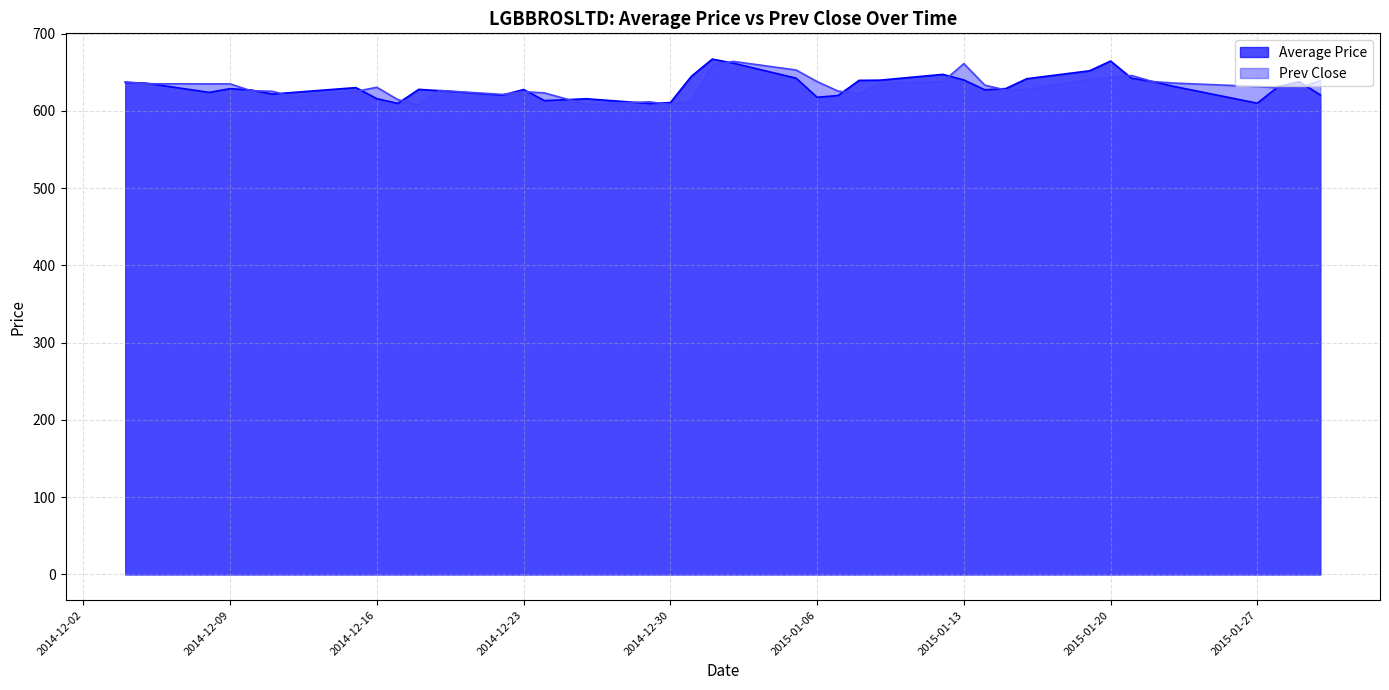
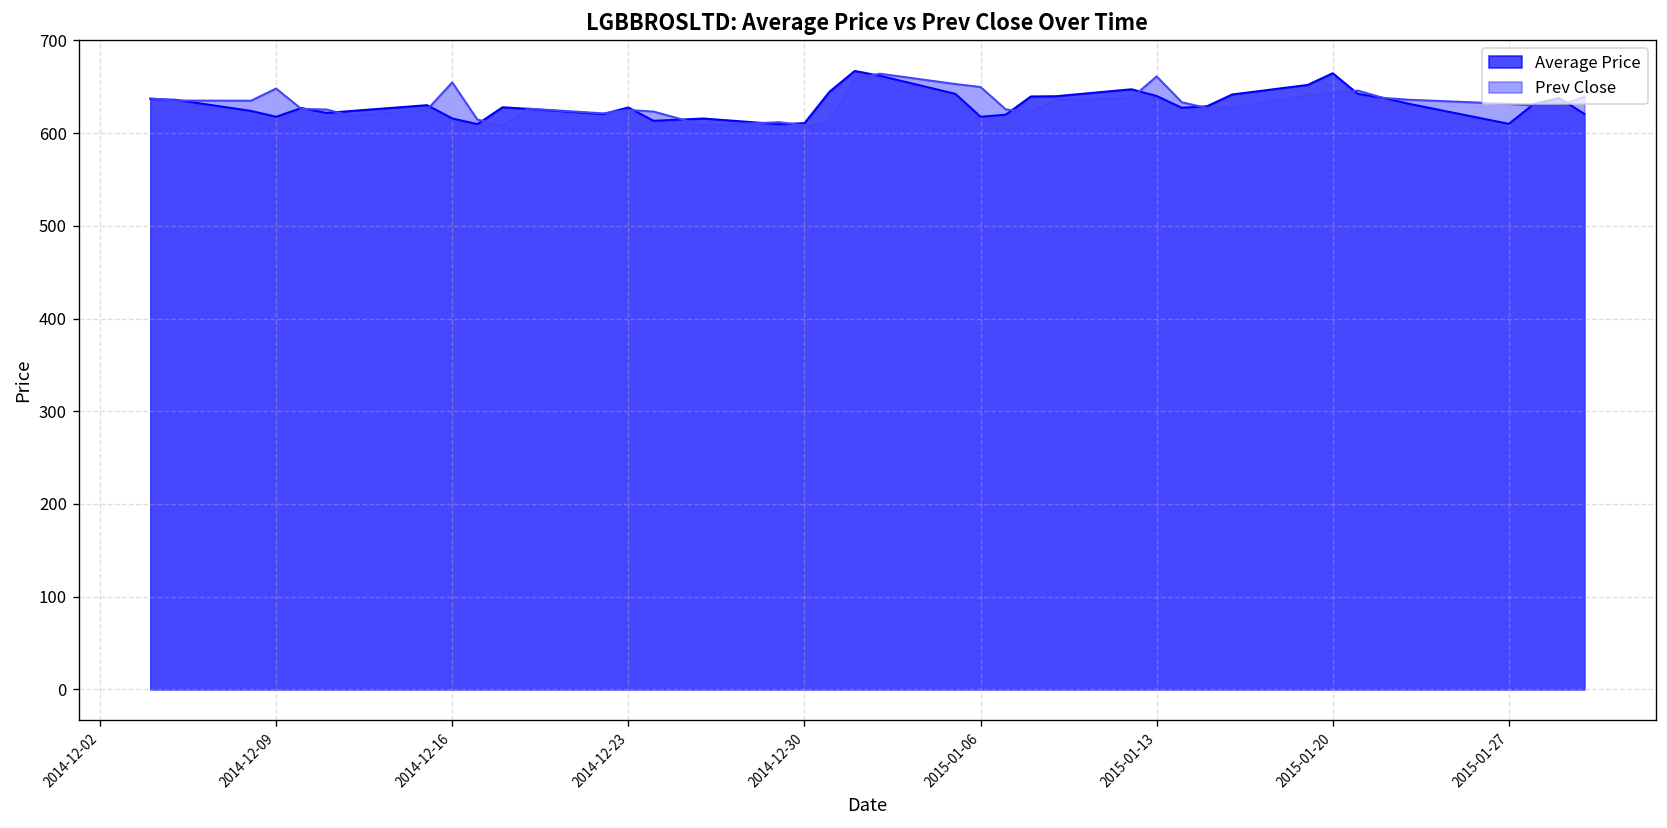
  {
    "Average Price": {
-     "2014-12-09": 630,
+     "2014-12-09": 620,
      "2014-12-16": 620,
      "2015-01-06": 620,
      "2015-01-13": 640,
      "2015-01-20": 660,
      "2015-01-27": 610
    },
    "Prev Close": {
-     "2014-12-09": 640,
-     "2014-12-16": 630,
-     "2015-01-06": 640,
+     "2014-12-09": 650,
+     "2014-12-16": 650,
+     "2015-01-06": 650,
      "2015-01-13": 660,
      "2015-01-20": 640,
      "2015-01-27": 630
    }
  }
